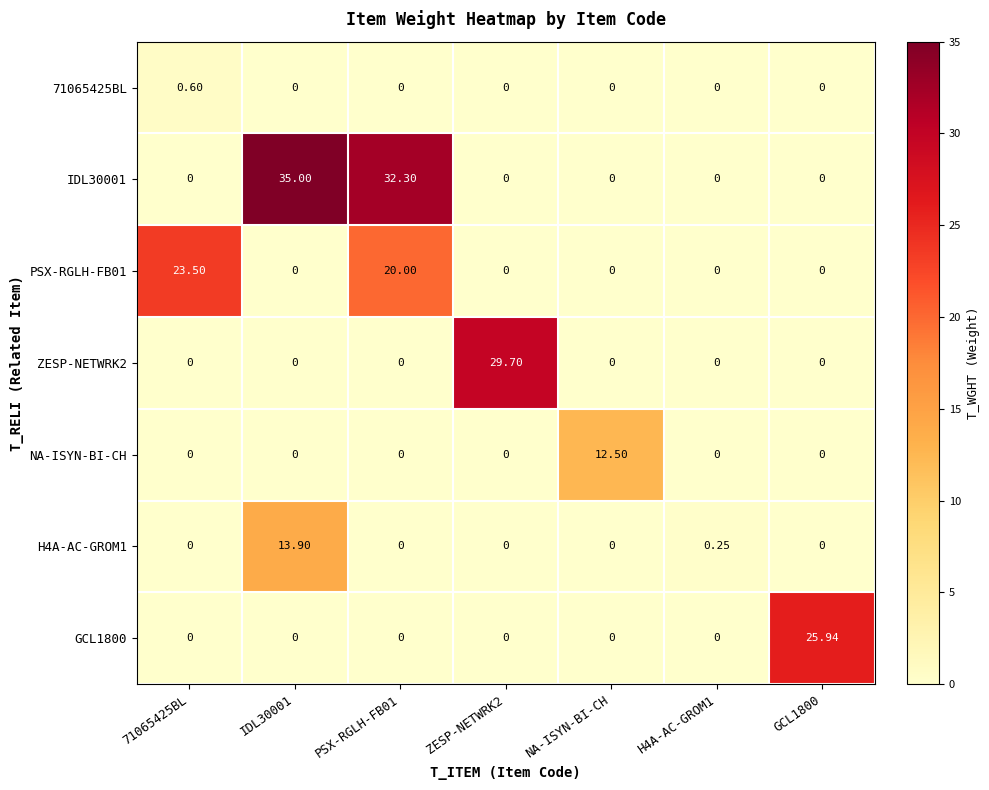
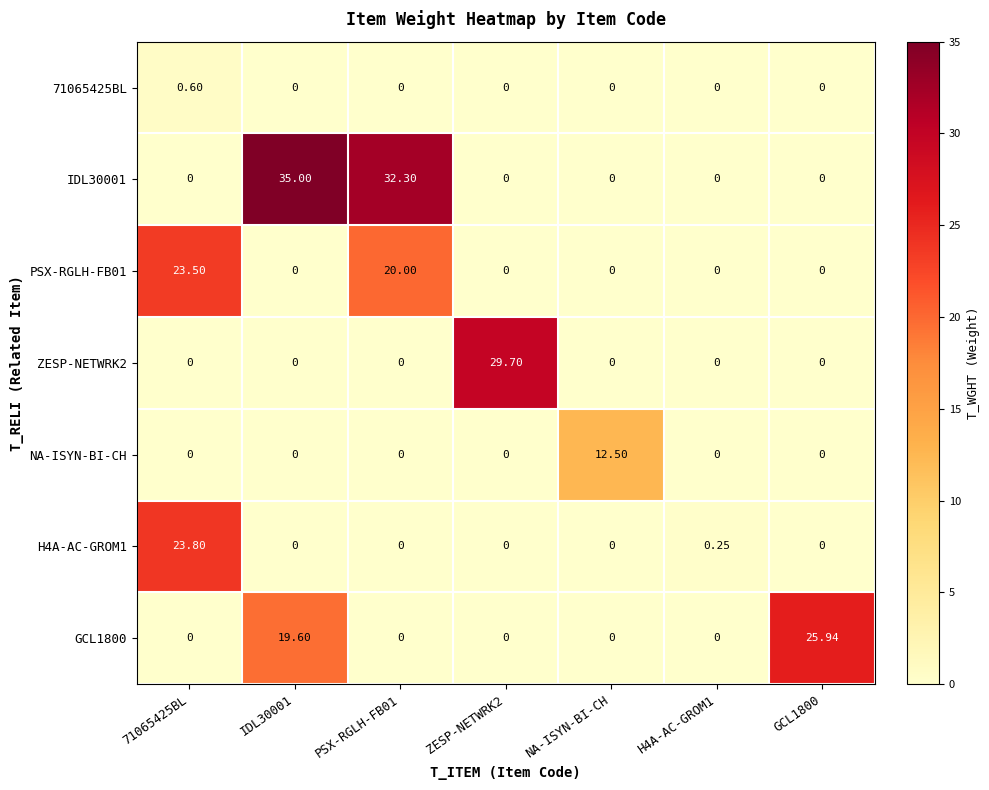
  {
    "71065425BL": {
      "71065425BL": 0.60,
      "IDL30001": 0,
      "PSX-RGLH-FB01": 0,
      "ZESP-NETWRK2": 0,
      "NA-ISYN-BI-CH": 0,
      "H4A-AC-GROM1": 0,
      "GCL1800": 0
    },
    "IDL30001": {
      "71065425BL": 0,
      "IDL30001": 35.00,
      "PSX-RGLH-FB01": 32.30,
      "ZESP-NETWRK2": 0,
      "NA-ISYN-BI-CH": 0,
      "H4A-AC-GROM1": 0,
      "GCL1800": 0
    },
    "PSX-RGLH-FB01": {
      "71065425BL": 23.50,
      "IDL30001": 0,
      "PSX-RGLH-FB01": 20.00,
      "ZESP-NETWRK2": 0,
      "NA-ISYN-BI-CH": 0,
      "H4A-AC-GROM1": 0,
      "GCL1800": 0
    },
    "ZESP-NETWRK2": {
      "71065425BL": 0,
      "IDL30001": 0,
      "PSX-RGLH-FB01": 0,
      "ZESP-NETWRK2": 29.70,
      "NA-ISYN-BI-CH": 0,
      "H4A-AC-GROM1": 0,
      "GCL1800": 0
    },
    "NA-ISYN-BI-CH": {
      "71065425BL": 0,
      "IDL30001": 0,
      "PSX-RGLH-FB01": 0,
      "ZESP-NETWRK2": 0,
      "NA-ISYN-BI-CH": 12.50,
      "H4A-AC-GROM1": 0,
      "GCL1800": 0
    },
    "H4A-AC-GROM1": {
-     "71065425BL": 0,
-     "IDL30001": 13.90,
+     "71065425BL": 23.80,
+     "IDL30001": 0,
      "PSX-RGLH-FB01": 0,
      "ZESP-NETWRK2": 0,
      "NA-ISYN-BI-CH": 0,
      "H4A-AC-GROM1": 0.25,
      "GCL1800": 0
    },
    "GCL1800": {
      "71065425BL": 0,
-     "IDL30001": 0,
+     "IDL30001": 19.60,
      "PSX-RGLH-FB01": 0,
      "ZESP-NETWRK2": 0,
      "NA-ISYN-BI-CH": 0,
      "H4A-AC-GROM1": 0,
      "GCL1800": 25.94
    }
  }
